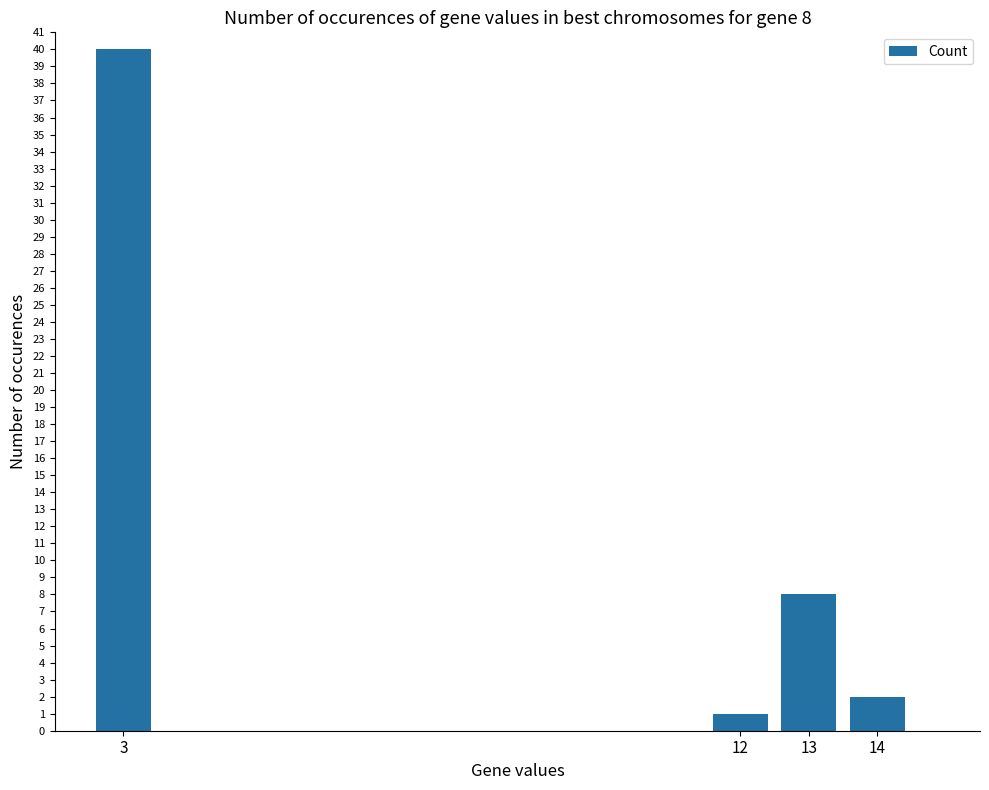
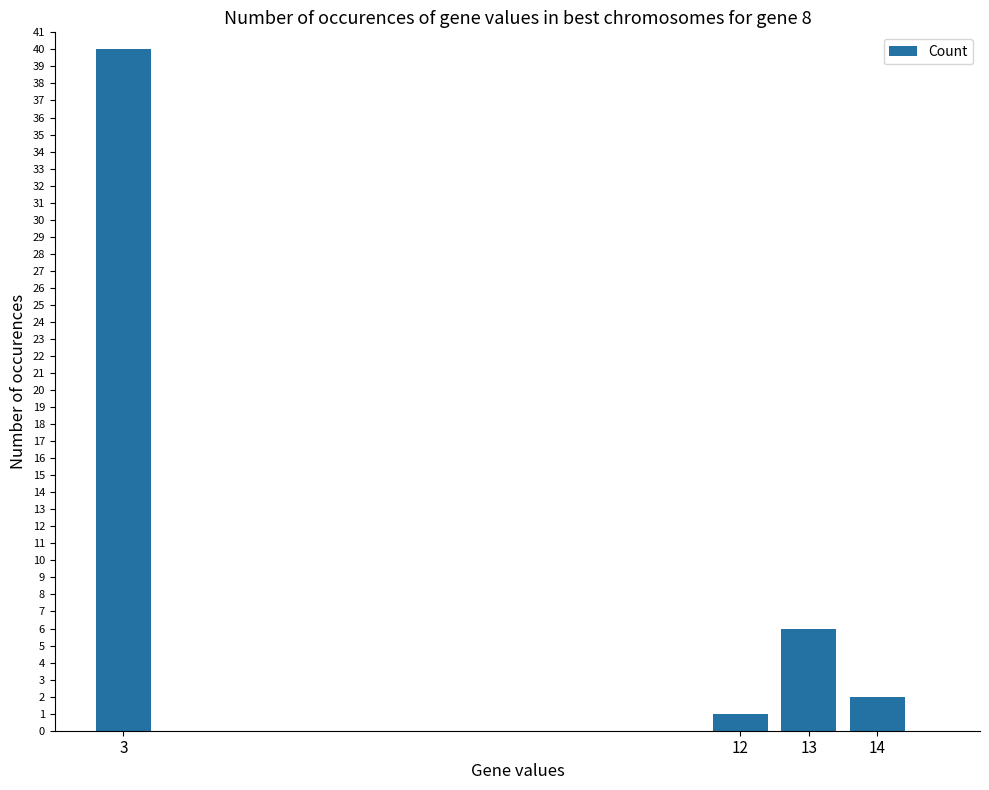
  {
    "3": 40,
    "12": 1,
-   "13": 8,
+   "13": 6,
    "14": 2
  }
